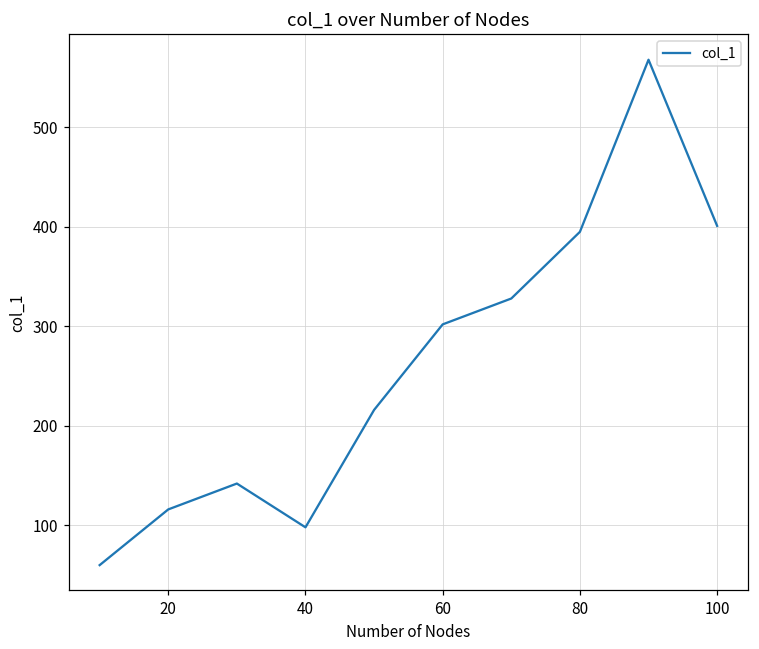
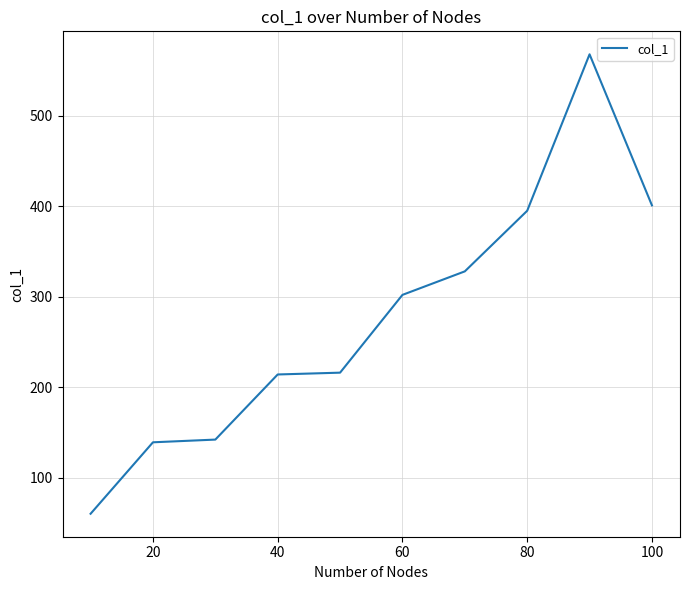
  {
-   "20": 120,
-   "40": 100,
+   "20": 140,
+   "40": 210,
    "60": 300,
    "80": 400,
    "100": 400
  }
